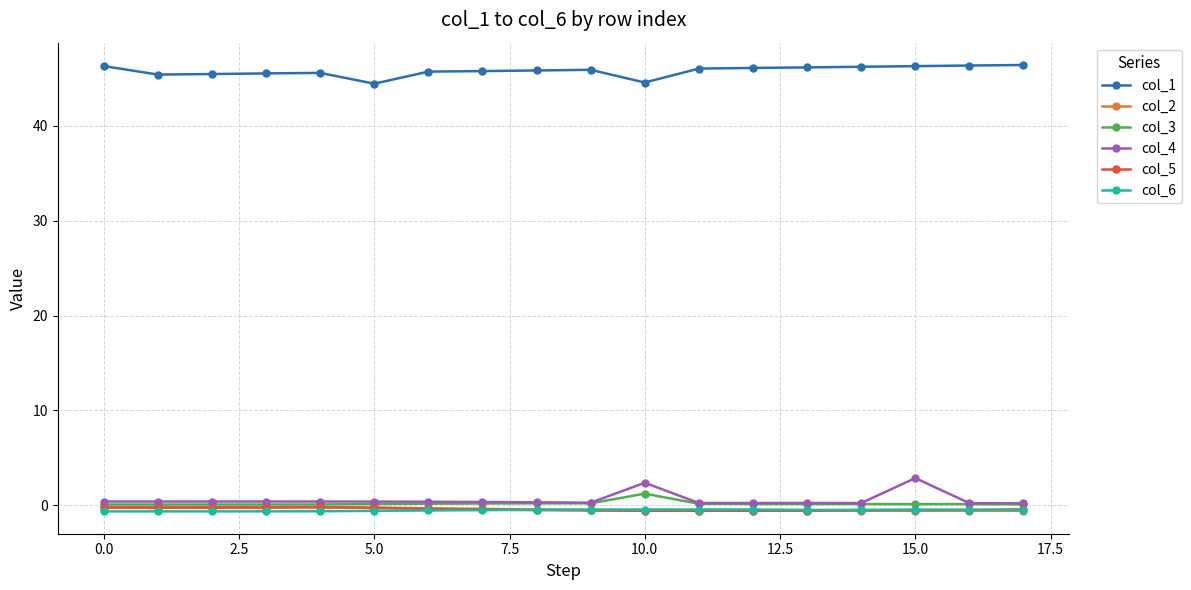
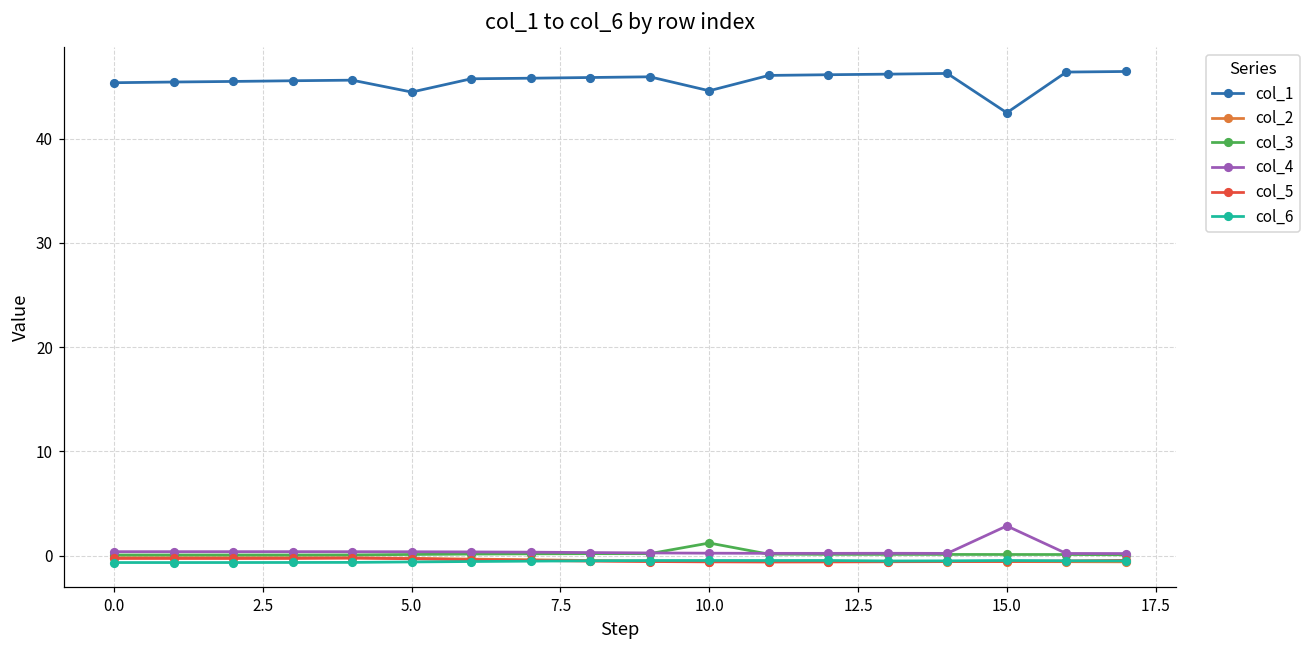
  {
    "col_1": {
-     "0.0": 46,
+     "0.0": 45,
      "5.0": 44,
      "10.0": 45,
-     "15.0": 46
+     "15.0": 42
    },
    "col_3": {
      "10.0": 1,
      "15.0": 0
    },
    "col_4": {
      "0.0": 0,
-     "10.0": 2,
+     "10.0": 0,
      "15.0": 3
    },
    "col_6": {
      "0.0": -1,
      "5.0": -1
    }
  }
